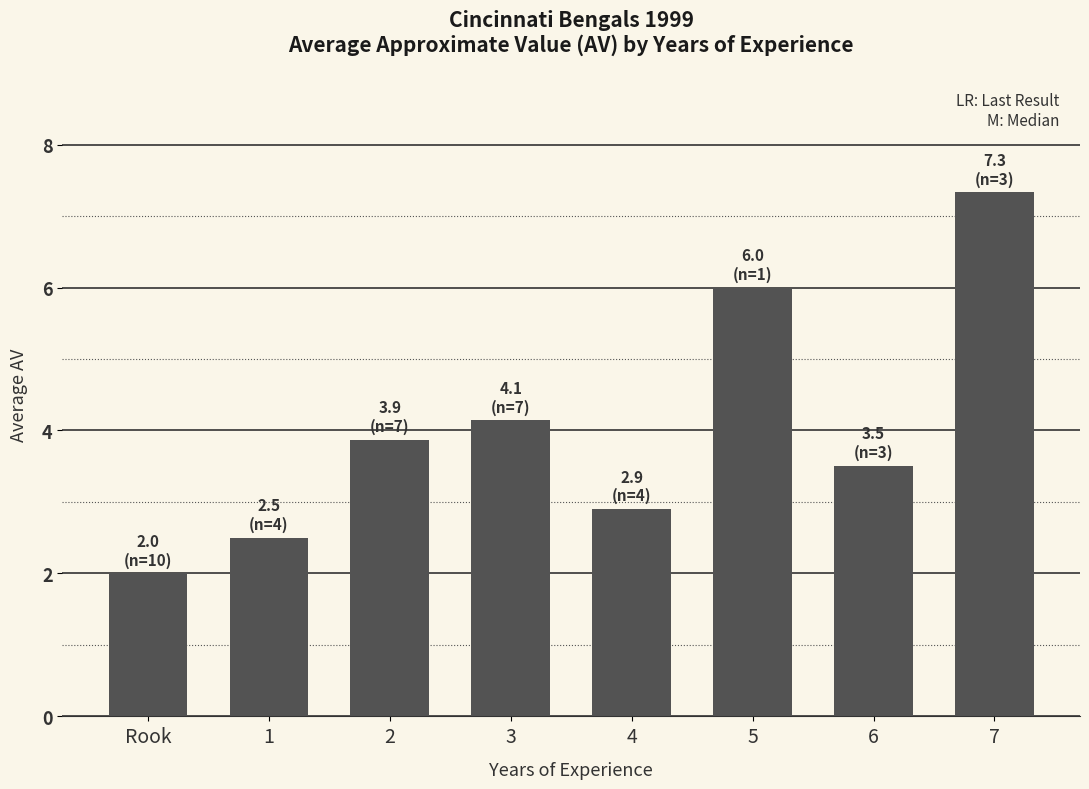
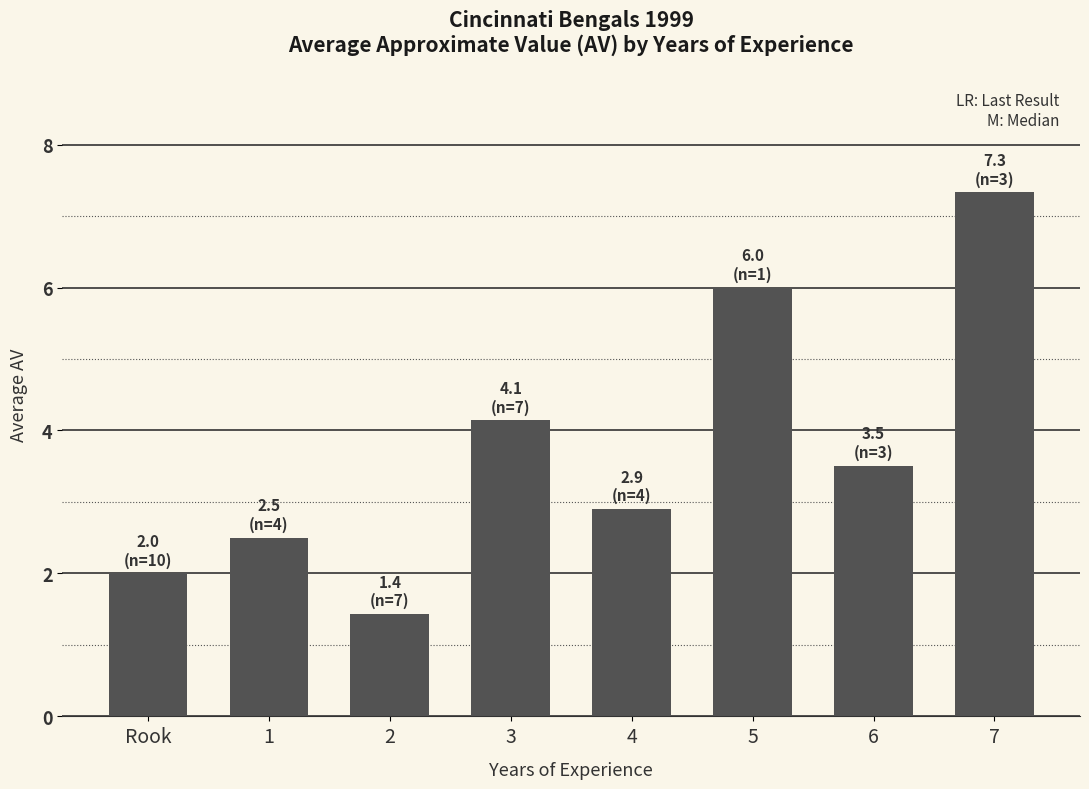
  {
    "Rook": 2.0,
    "1": 2.5,
-   "2": 3.9,
+   "2": 1.4,
    "3": 4.1,
    "4": 2.9,
    "5": 6.0,
    "6": 3.5,
    "7": 7.3
  }
